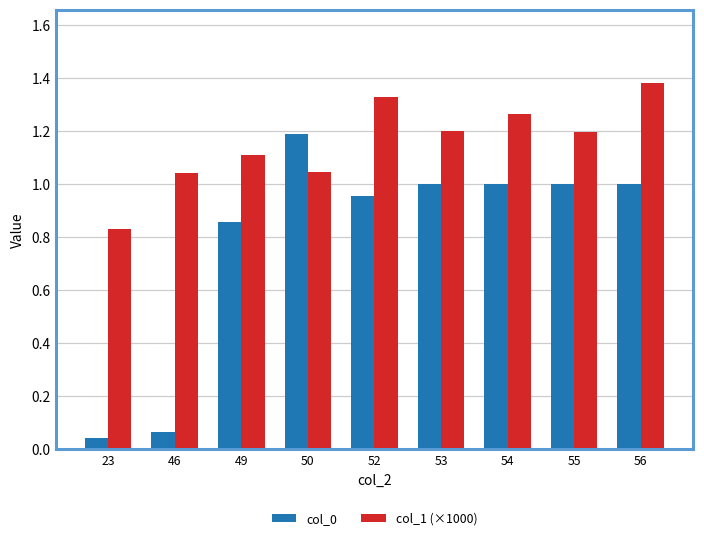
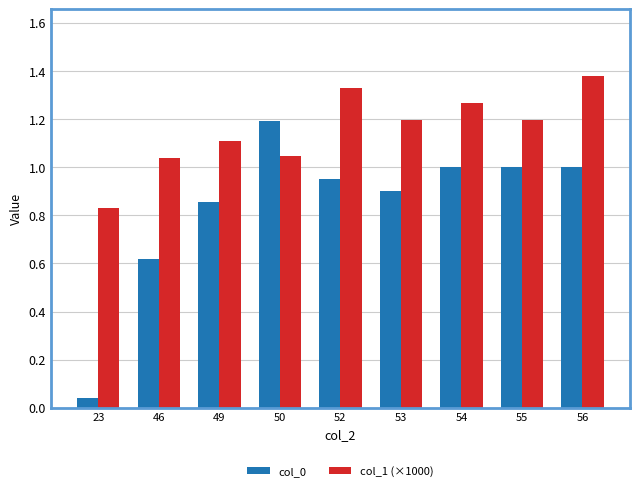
  {
    "col_0": {
      "23": 0.04,
-     "46": 0.06,
+     "46": 0.62,
      "49": 0.86,
      "50": 1.19,
      "52": 0.95,
-     "53": 1.0,
+     "53": 0.9,
      "54": 1.00,
      "55": 1.00,
      "56": 1.00
    },
    "col_1 (×1000)": {
      "23": 0.83,
      "46": 1.04,
      "49": 1.11,
      "50": 1.04,
      "52": 1.33,
      "53": 1.20,
      "54": 1.27,
      "55": 1.20,
      "56": 1.38
    }
  }
